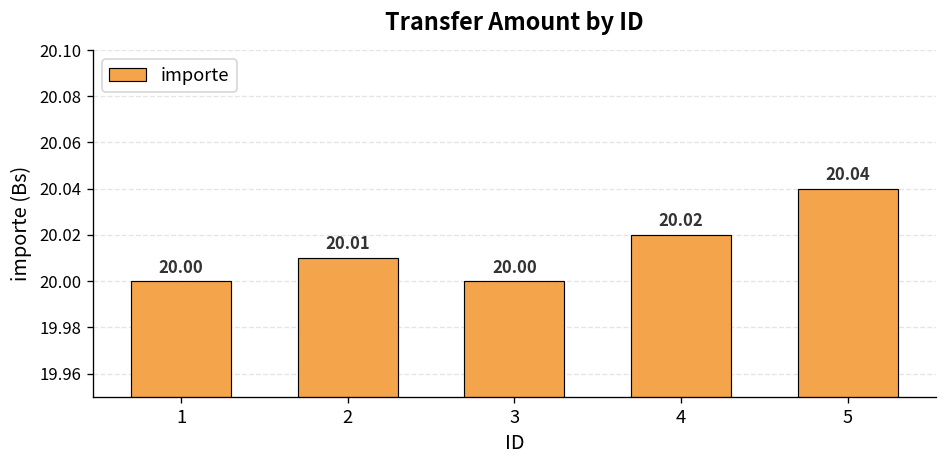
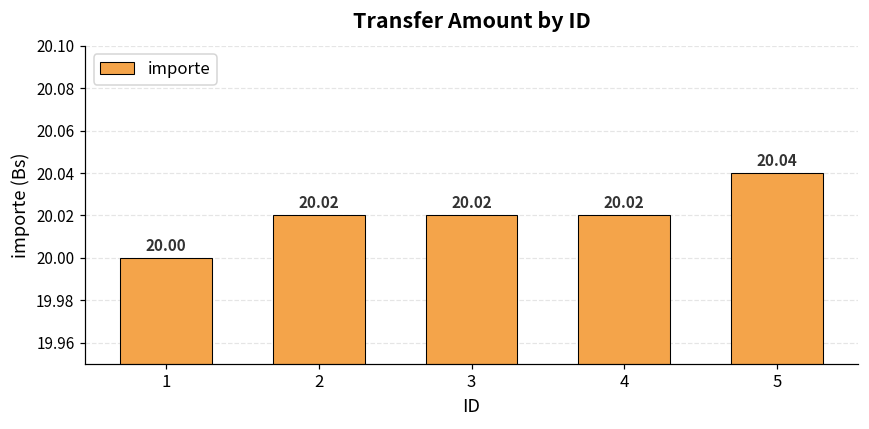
  {
    "1": 20.00,
-   "2": 20.01,
-   "3": 20.00,
+   "2": 20.02,
+   "3": 20.02,
    "4": 20.02,
    "5": 20.04
  }
